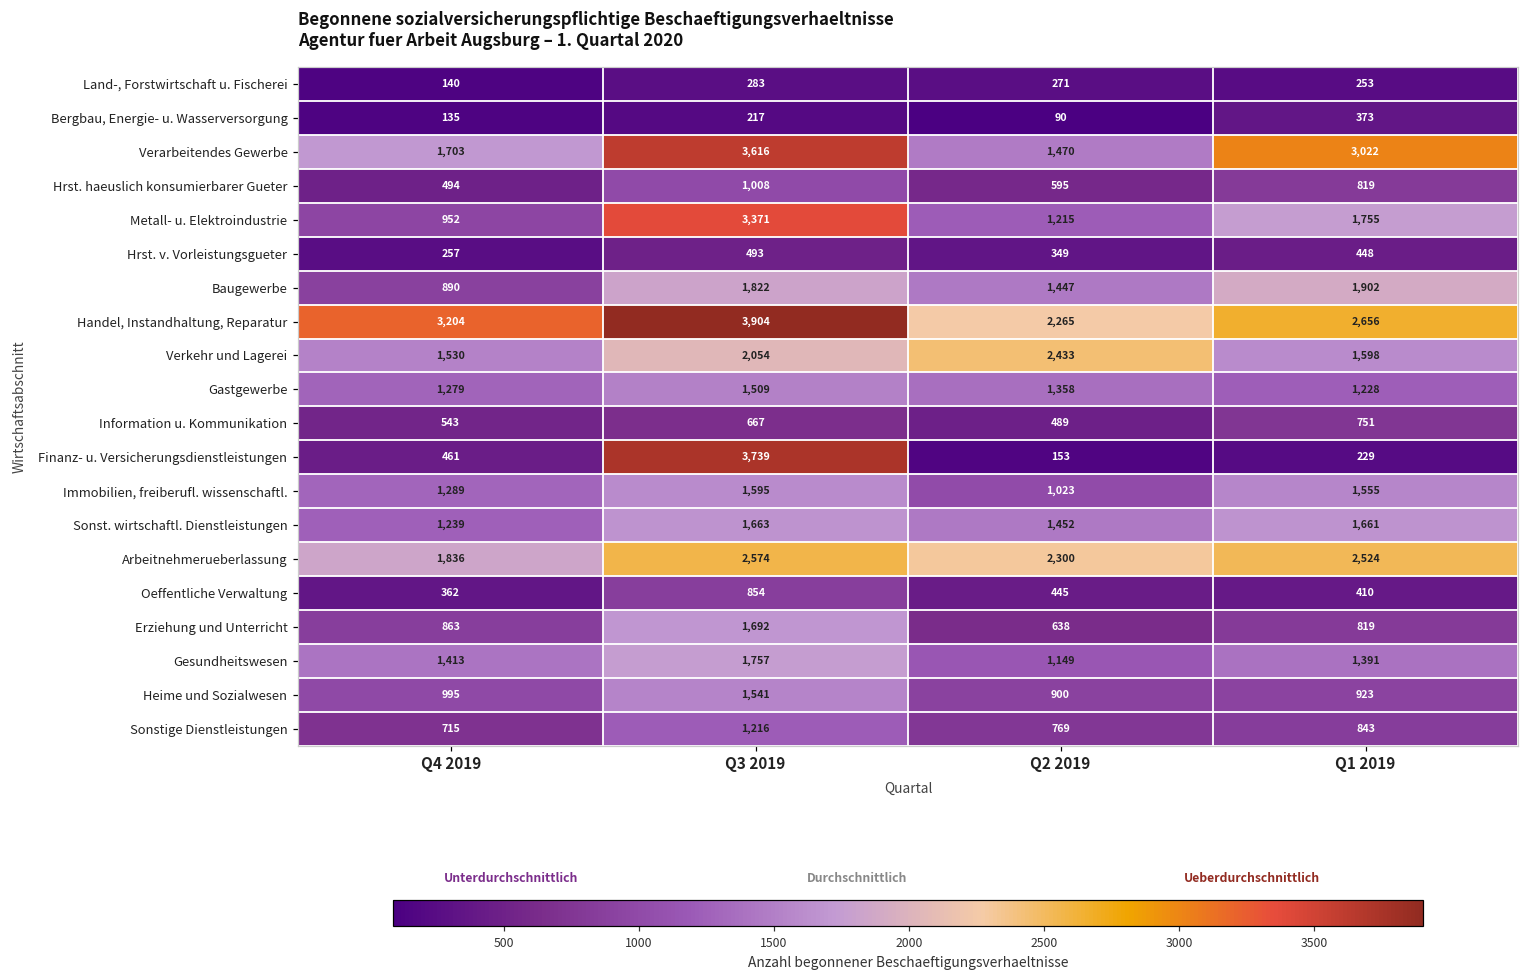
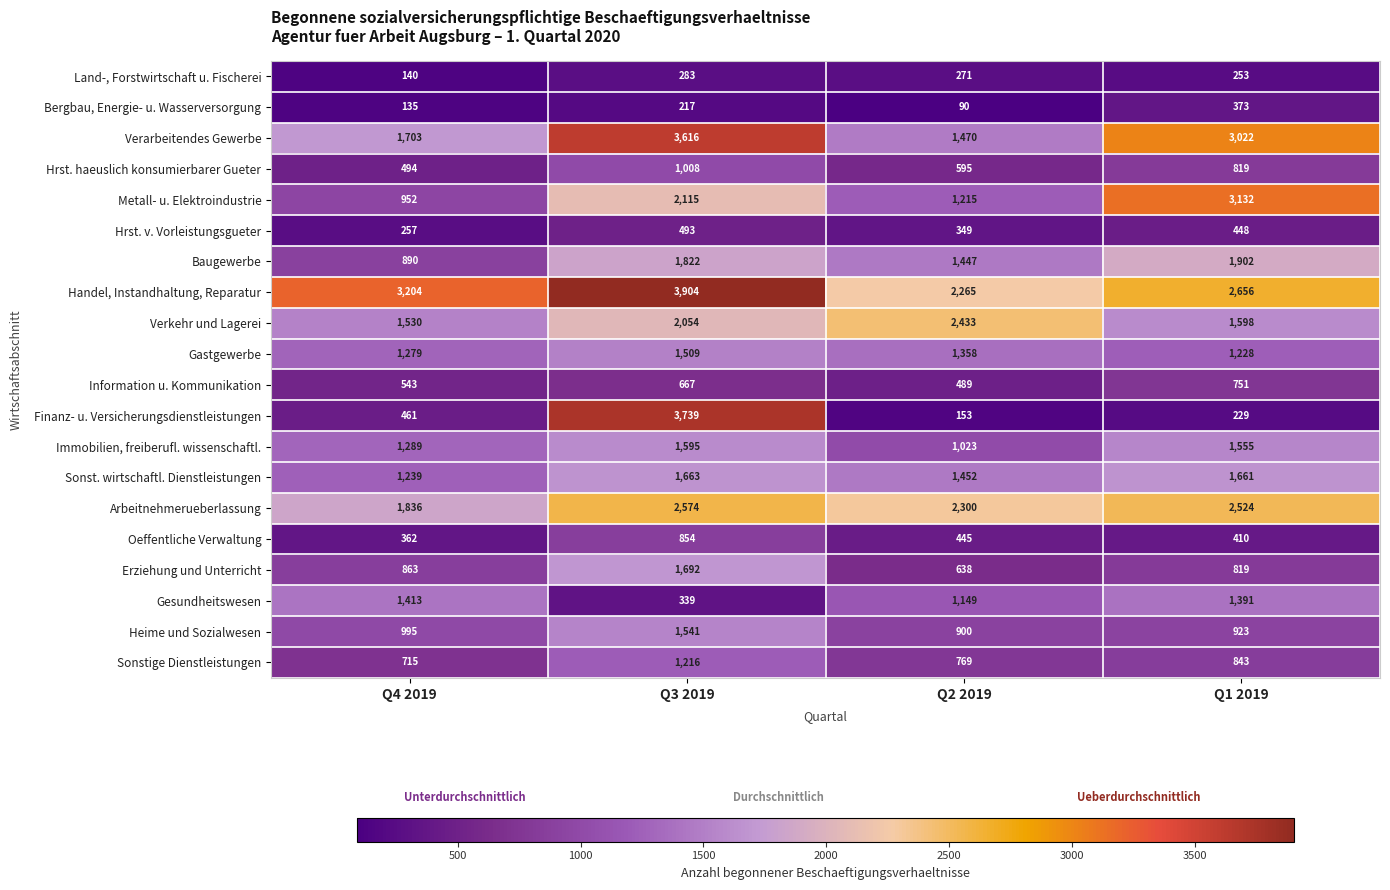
  {
    "Land-, Forstwirtschaft u. Fischerei": {
      "Q4 2019": "140",
      "Q3 2019": "283",
      "Q2 2019": "271",
      "Q1 2019": "253"
    },
    "Bergbau, Energie- u. Wasserversorgung": {
      "Q4 2019": "135",
      "Q3 2019": "217",
      "Q2 2019": "90",
      "Q1 2019": "373"
    },
    "Verarbeitendes Gewerbe": {
      "Q4 2019": "1,703",
      "Q3 2019": "3,616",
      "Q2 2019": "1,470",
      "Q1 2019": "3,022"
    },
    "Hrst. haeuslich konsumierbarer Gueter": {
      "Q4 2019": "494",
      "Q3 2019": "1,008",
      "Q2 2019": "595",
      "Q1 2019": "819"
    },
    "Metall- u. Elektroindustrie": {
      "Q4 2019": "952",
-     "Q3 2019": "3,371",
+     "Q3 2019": "2,115",
      "Q2 2019": "1,215",
-     "Q1 2019": "1,755"
+     "Q1 2019": "3,132"
    },
    "Hrst. v. Vorleistungsgueter": {
      "Q4 2019": "257",
      "Q3 2019": "493",
      "Q2 2019": "349",
      "Q1 2019": "448"
    },
    "Baugewerbe": {
      "Q4 2019": "890",
      "Q3 2019": "1,822",
      "Q2 2019": "1,447",
      "Q1 2019": "1,902"
    },
    "Handel, Instandhaltung, Reparatur": {
      "Q4 2019": "3,204",
      "Q3 2019": "3,904",
      "Q2 2019": "2,265",
      "Q1 2019": "2,656"
    },
    "Verkehr und Lagerei": {
      "Q4 2019": "1,530",
      "Q3 2019": "2,054",
      "Q2 2019": "2,433",
      "Q1 2019": "1,598"
    },
    "Gastgewerbe": {
      "Q4 2019": "1,279",
      "Q3 2019": "1,509",
      "Q2 2019": "1,358",
      "Q1 2019": "1,228"
    },
    "Information u. Kommunikation": {
      "Q4 2019": "543",
      "Q3 2019": "667",
      "Q2 2019": "489",
      "Q1 2019": "751"
    },
    "Finanz- u. Versicherungsdienstleistungen": {
      "Q4 2019": "461",
      "Q3 2019": "3,739",
      "Q2 2019": "153",
      "Q1 2019": "229"
    },
    "Immobilien, freiberufl. wissenschaftl.": {
      "Q4 2019": "1,289",
      "Q3 2019": "1,595",
      "Q2 2019": "1,023",
      "Q1 2019": "1,555"
    },
    "Sonst. wirtschaftl. Dienstleistungen": {
      "Q4 2019": "1,239",
      "Q3 2019": "1,663",
      "Q2 2019": "1,452",
      "Q1 2019": "1,661"
    },
    "Arbeitnehmerueberlassung": {
      "Q4 2019": "1,836",
      "Q3 2019": "2,574",
      "Q2 2019": "2,300",
      "Q1 2019": "2,524"
    },
    "Oeffentliche Verwaltung": {
      "Q4 2019": "362",
      "Q3 2019": "854",
      "Q2 2019": "445",
      "Q1 2019": "410"
    },
    "Erziehung und Unterricht": {
      "Q4 2019": "863",
      "Q3 2019": "1,692",
      "Q2 2019": "638",
      "Q1 2019": "819"
    },
    "Gesundheitswesen": {
      "Q4 2019": "1,413",
-     "Q3 2019": "1,757",
+     "Q3 2019": "339",
      "Q2 2019": "1,149",
      "Q1 2019": "1,391"
    },
    "Heime und Sozialwesen": {
      "Q4 2019": "995",
      "Q3 2019": "1,541",
      "Q2 2019": "900",
      "Q1 2019": "923"
    },
    "Sonstige Dienstleistungen": {
      "Q4 2019": "715",
      "Q3 2019": "1,216",
      "Q2 2019": "769",
      "Q1 2019": "843"
    }
  }
